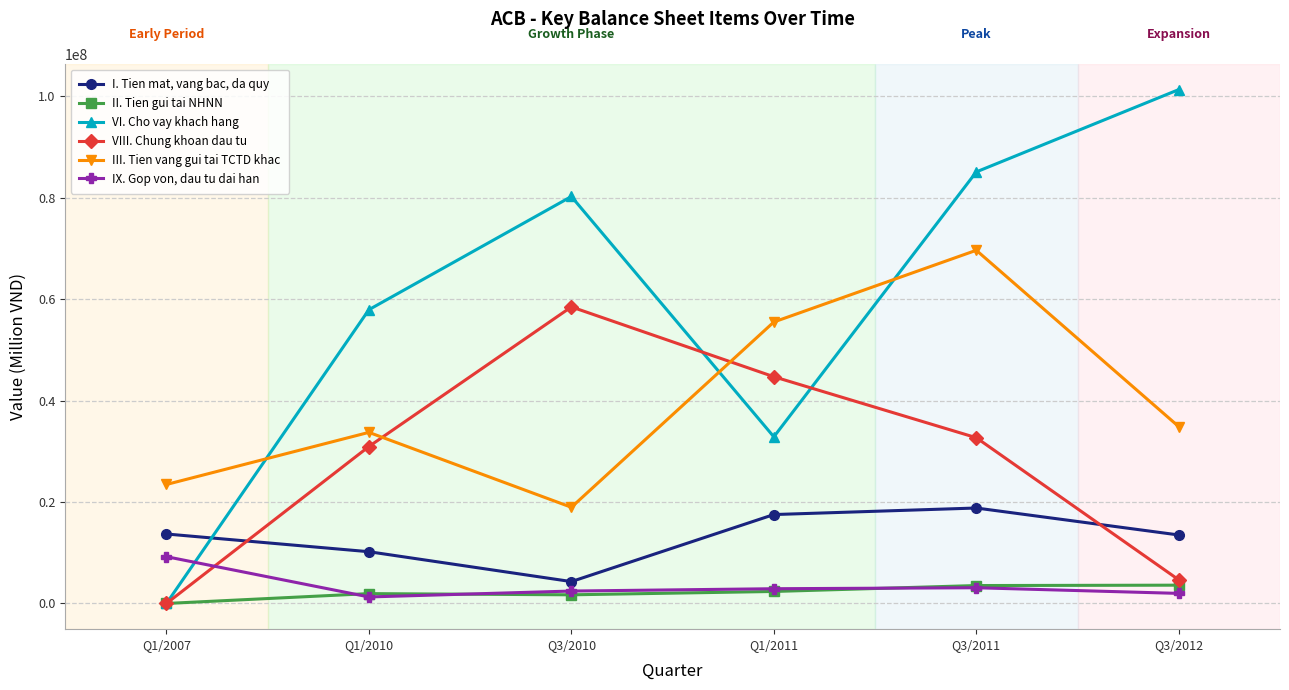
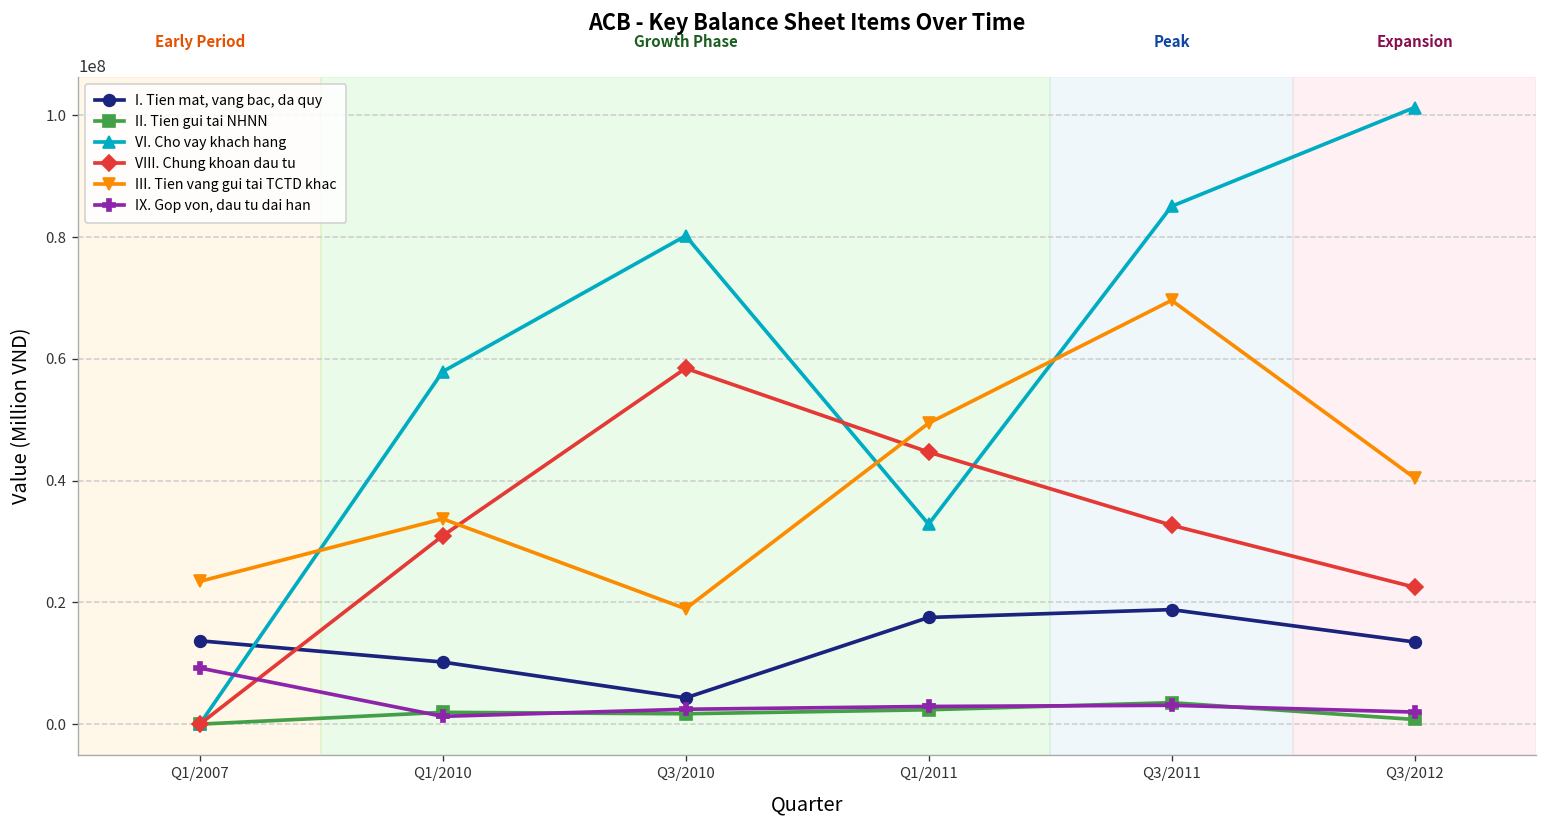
  {
    "I. Tien mat, vang bac, da quy": {
      "Q1/2007": 14000000,
      "Q1/2010": 10000000,
      "Q3/2010": 4000000,
      "Q1/2011": 18000000,
      "Q3/2011": 19000000,
      "Q3/2012": 14000000
    },
    "II. Tien gui tai NHNN": {
      "Q1/2010": 2000000,
      "Q3/2010": 2000000,
      "Q1/2011": 2000000,
-     "Q3/2012": 4000000
+     "Q3/2012": 1000000
    },
    "VI. Cho vay khach hang": {
      "Q1/2010": 58000000,
      "Q3/2010": 80000000,
      "Q1/2011": 33000000,
      "Q3/2011": 85000000,
      "Q3/2012": 101000000
    },
    "VIII. Chung khoan dau tu": {
      "Q1/2010": 31000000,
      "Q3/2010": 58000000,
      "Q1/2011": 45000000,
      "Q3/2011": 33000000,
-     "Q3/2012": 5000000
+     "Q3/2012": 23000000
    },
    "III. Tien vang gui tai TCTD khac": {
      "Q1/2007": 23000000,
      "Q1/2010": 34000000,
      "Q3/2010": 19000000,
-     "Q1/2011": 55000000,
+     "Q1/2011": 49000000,
      "Q3/2011": 70000000,
-     "Q3/2012": 35000000
+     "Q3/2012": 40000000
    },
    "IX. Gop von, dau tu dai han": {
      "Q1/2007": 9000000,
      "Q1/2010": 1000000,
      "Q3/2010": 2000000,
      "Q1/2011": 3000000,
      "Q3/2012": 2000000
    }
  }
